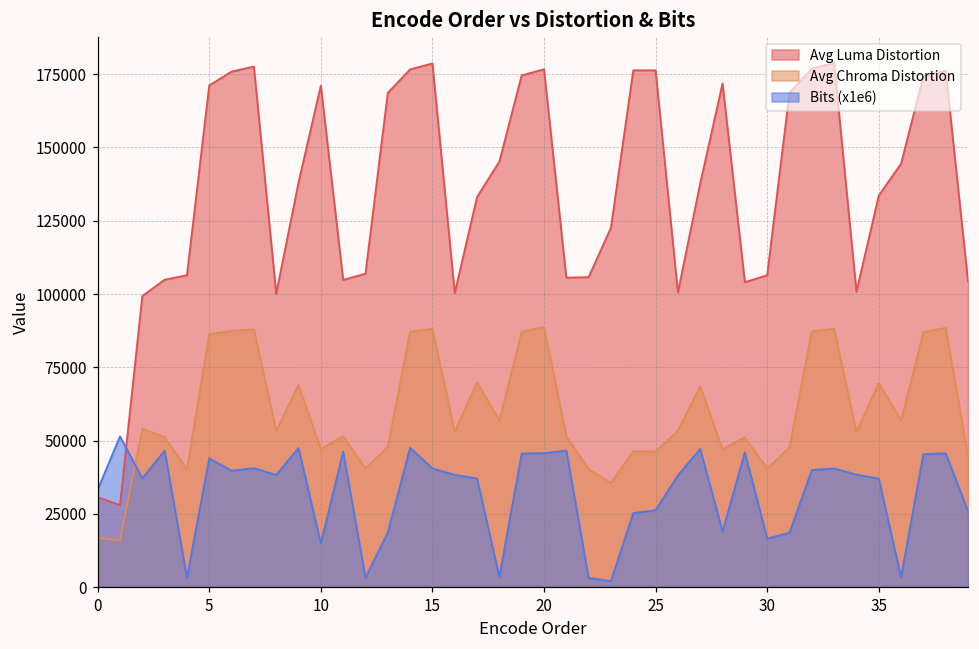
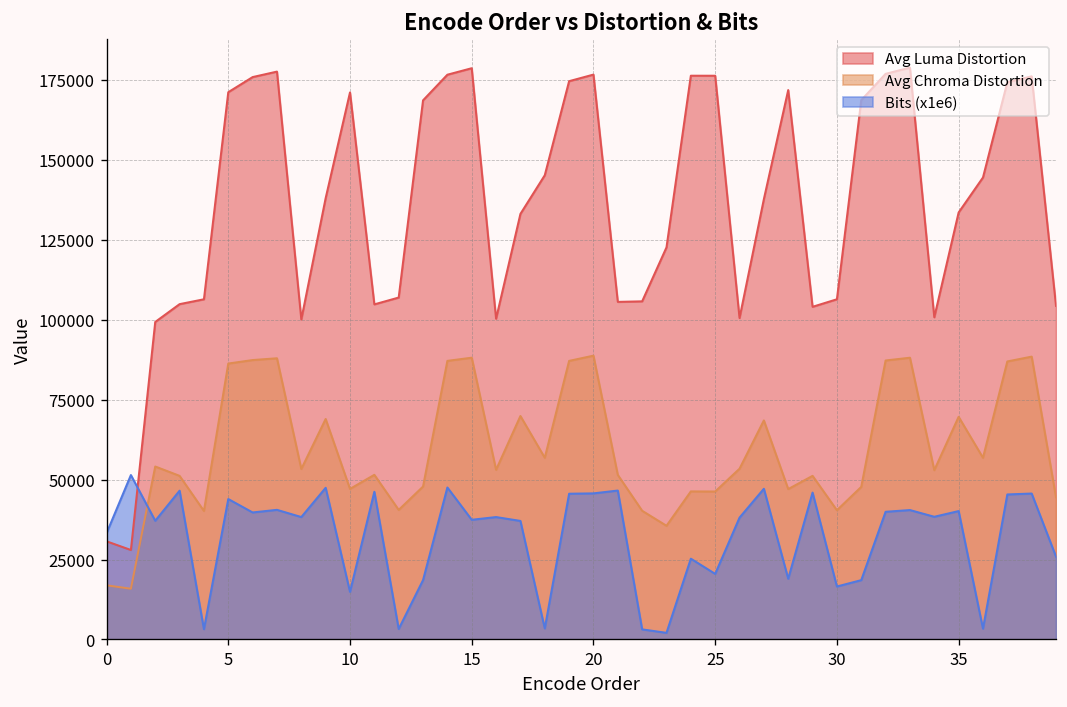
  {
    "Bits (x1e6)": {
      "0": 33000,
      "5": 44000,
      "10": 15000,
-     "15": 40000,
+     "15": 37000,
      "20": 46000,
-     "25": 26000,
+     "25": 21000,
      "30": 17000,
-     "35": 37000
+     "35": 40000
    }
  }
